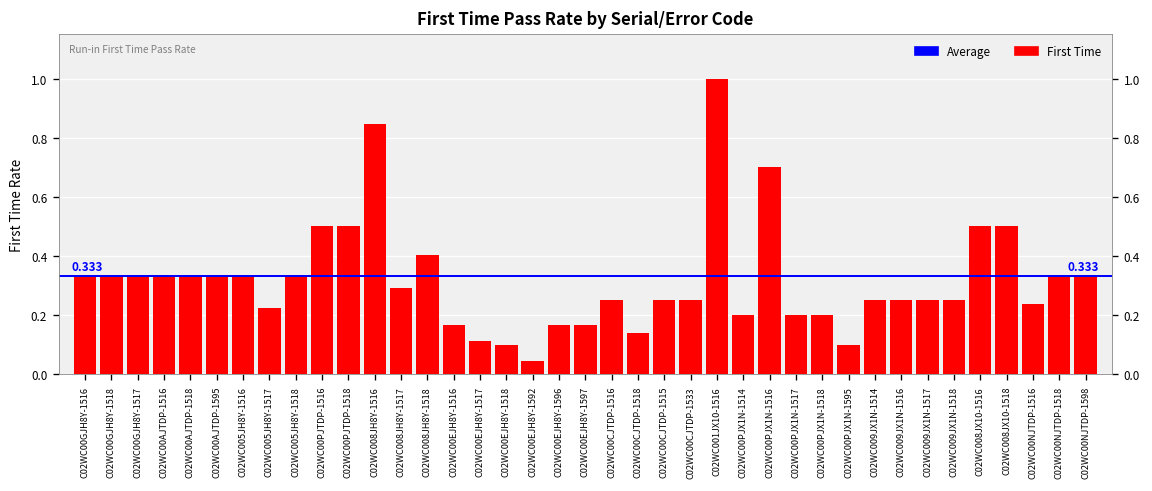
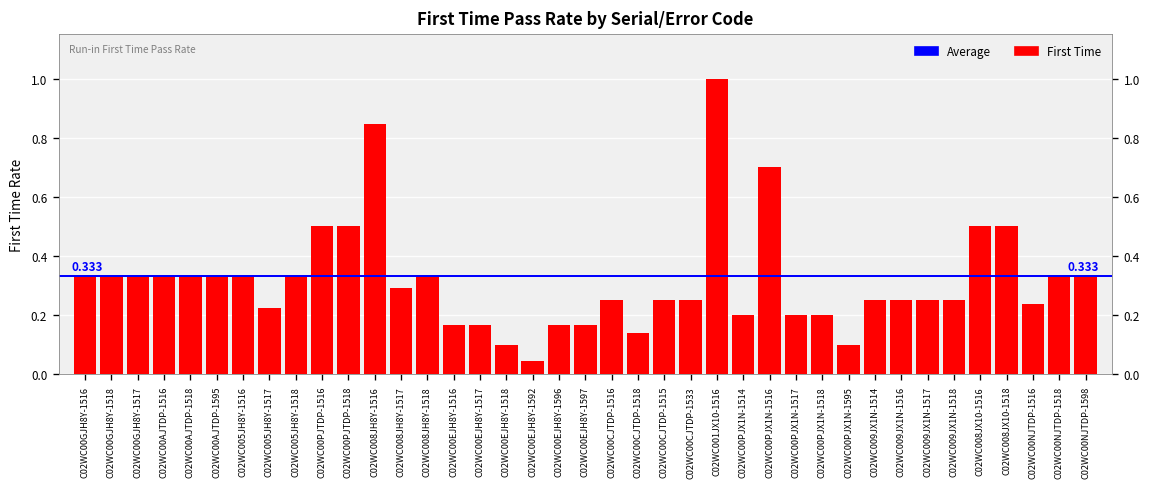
  {
    "C02WC00GJH8Y-1517": 0.33,
    "C02WC00AJTDP-1516": 0.33,
    "C02WC00AJTDP-1518": 0.33,
    "C02WC00AJTDP-1595": 0.33,
    "C02WC005JH8Y-1516": 0.33,
    "C02WC005JH8Y-1517": 0.22,
    "C02WC005JH8Y-1518": 0.33,
    "C02WC00PJTDP-1516": 0.50,
    "C02WC00PJTDP-1518": 0.50,
    "C02WC008JH8Y-1516": 0.85,
    "C02WC008JH8Y-1517": 0.29,
-   "C02WC008JH8Y-1518": 0.40,
+   "C02WC008JH8Y-1518": 0.33,
    "C02WC00EJH8Y-1516": 0.17,
-   "C02WC00EJH8Y-1517": 0.11,
+   "C02WC00EJH8Y-1517": 0.17,
    "C02WC00EJH8Y-1518": 0.10,
    "C02WC00EJH8Y-1592": 0.05,
    "C02WC00EJH8Y-1596": 0.17,
    "C02WC00EJH8Y-1597": 0.17,
    "C02WC00CJTDP-1516": 0.25,
    "C02WC00CJTDP-1518": 0.14,
    "C02WC00CJTDP-1515": 0.25,
    "C02WC00CJTDP-1533": 0.25,
    "C02WC001JX10-1516": 1.00,
    "C02WC00PJX1N-1514": 0.20,
    "C02WC00PJX1N-1516": 0.70,
    "C02WC00PJX1N-1517": 0.20,
    "C02WC00PJX1N-1518": 0.20,
    "C02WC00PJX1N-1595": 0.10,
    "C02WC009JX1N-1514": 0.25,
    "C02WC009JX1N-1516": 0.25,
    "C02WC009JX1N-1517": 0.25,
    "C02WC009JX1N-1518": 0.25,
    "C02WC008JX10-1516": 0.50,
    "C02WC008JX10-1518": 0.50,
    "C02WC00NJTDP-1516": 0.24
  }
